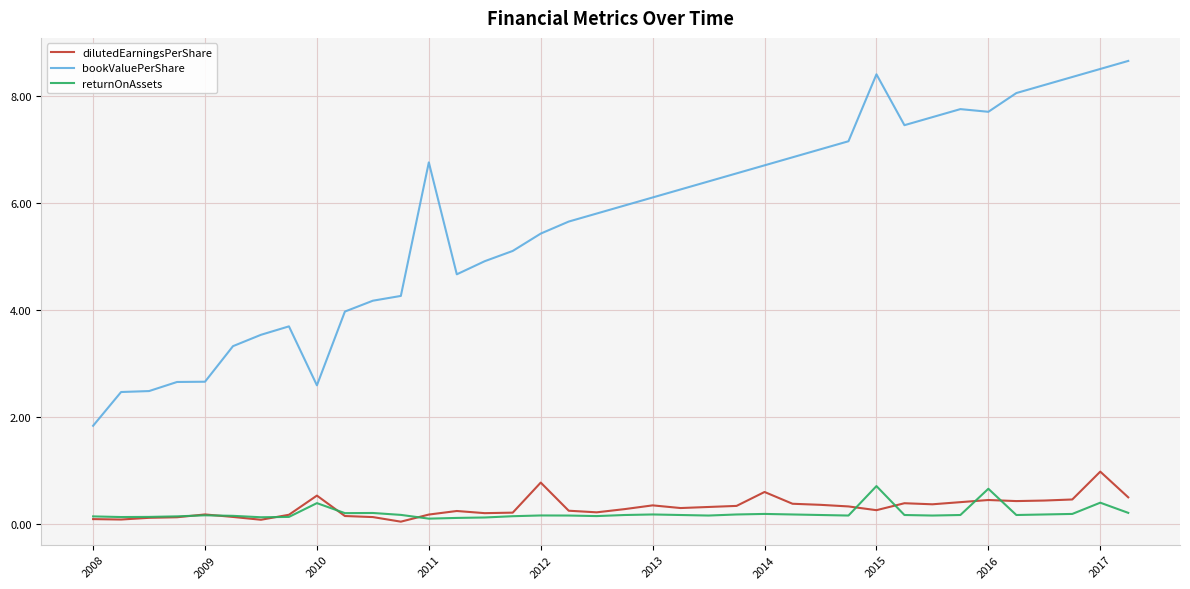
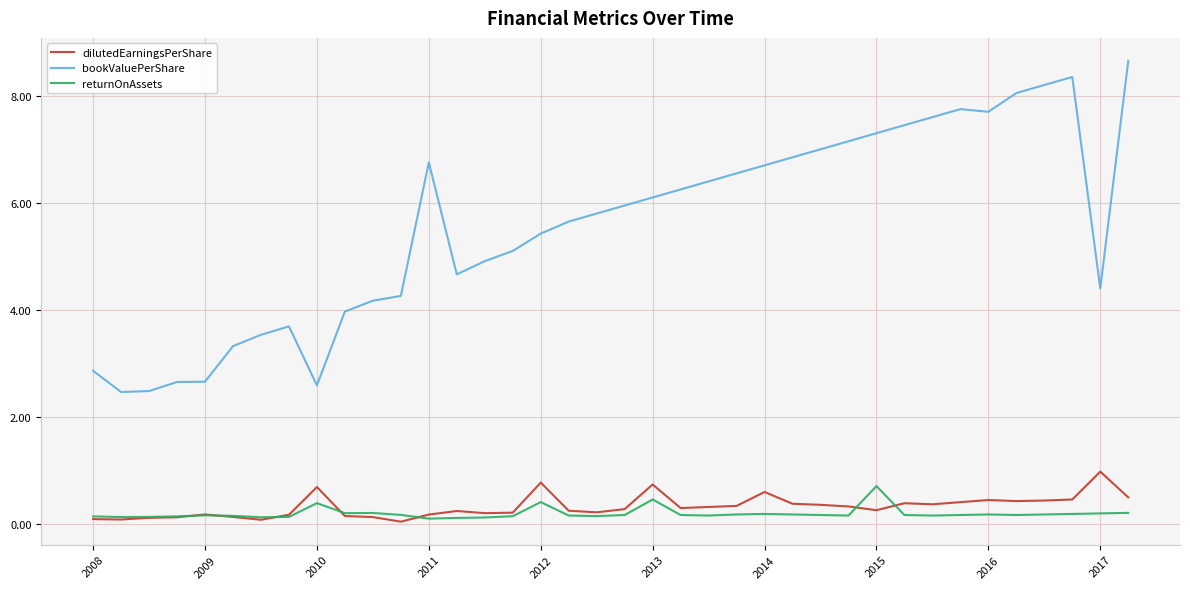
  {
    "dilutedEarningsPerShare": {
      "2008": 0.1,
-     "2010": 0.5,
+     "2010": 0.7,
      "2011": 0.2,
      "2012": 0.8,
-     "2013": 0.4,
+     "2013": 0.7,
      "2014": 0.6,
      "2015": 0.3,
      "2016": 0.5,
      "2017": 1.0
    },
    "bookValuePerShare": {
-     "2008": 1.8,
+     "2008": 2.9,
      "2009": 2.7,
      "2010": 2.6,
      "2011": 6.8,
      "2012": 5.4,
      "2013": 6.1,
      "2014": 6.7,
-     "2015": 8.4,
+     "2015": 7.3,
      "2016": 7.7,
-     "2017": 8.5
+     "2017": 4.4
    },
    "returnOnAssets": {
      "2008": 0.1,
      "2010": 0.4,
      "2011": 0.1,
-     "2012": 0.2,
-     "2013": 0.2,
+     "2012": 0.4,
+     "2013": 0.5,
      "2014": 0.2,
      "2015": 0.7,
-     "2016": 0.7,
-     "2017": 0.4
+     "2016": 0.2,
+     "2017": 0.2
    }
  }
